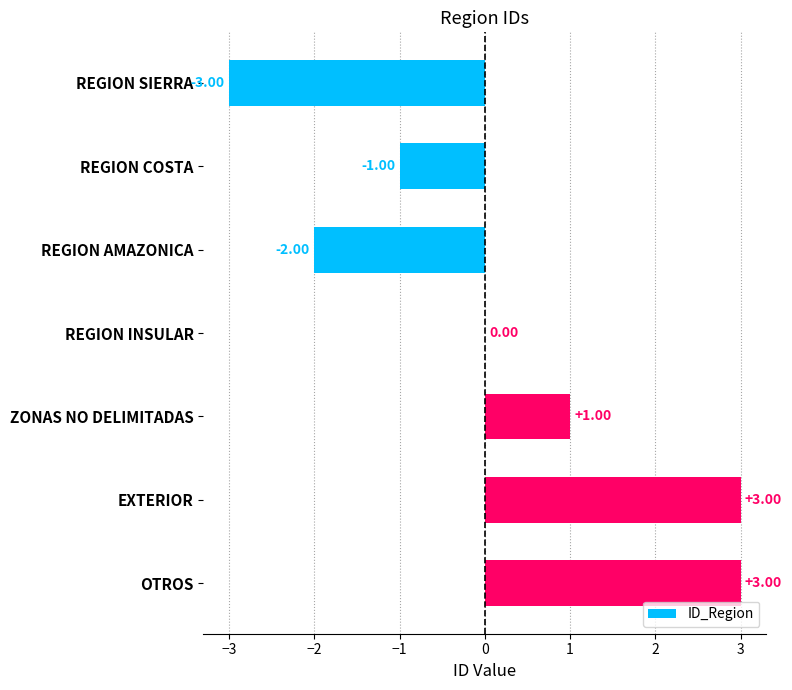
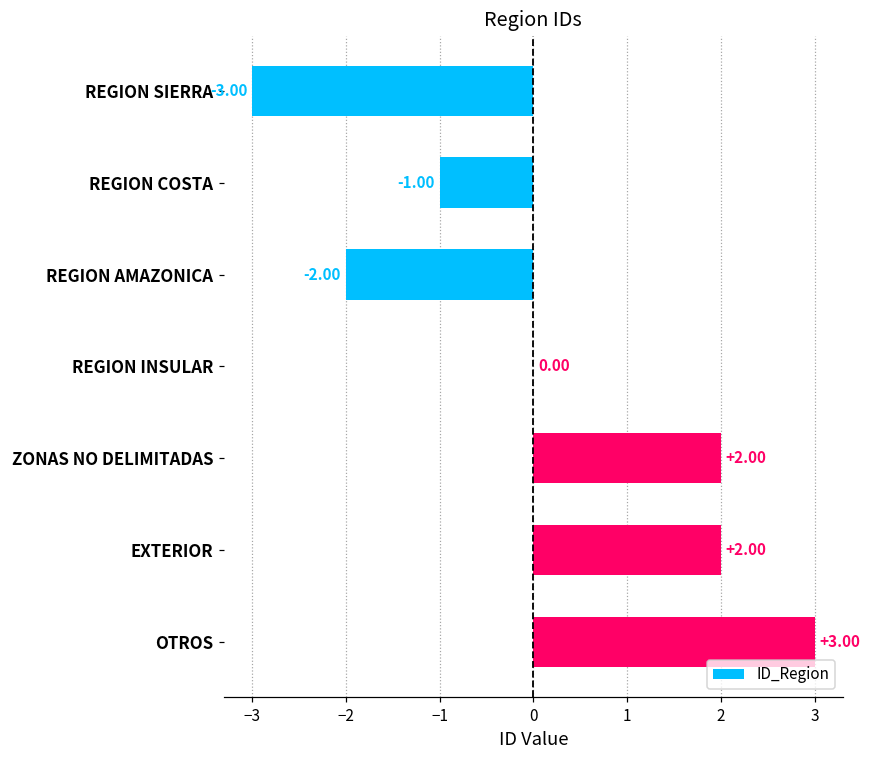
  {
    "REGION SIERRA": "-3.00",
    "REGION COSTA": "-1.00",
    "REGION AMAZONICA": "-2.00",
    "REGION INSULAR": "0.00",
-   "ZONAS NO DELIMITADAS": "+1.00",
-   "EXTERIOR": "+3.00",
+   "ZONAS NO DELIMITADAS": "+2.00",
+   "EXTERIOR": "+2.00",
    "OTROS": "+3.00"
  }
